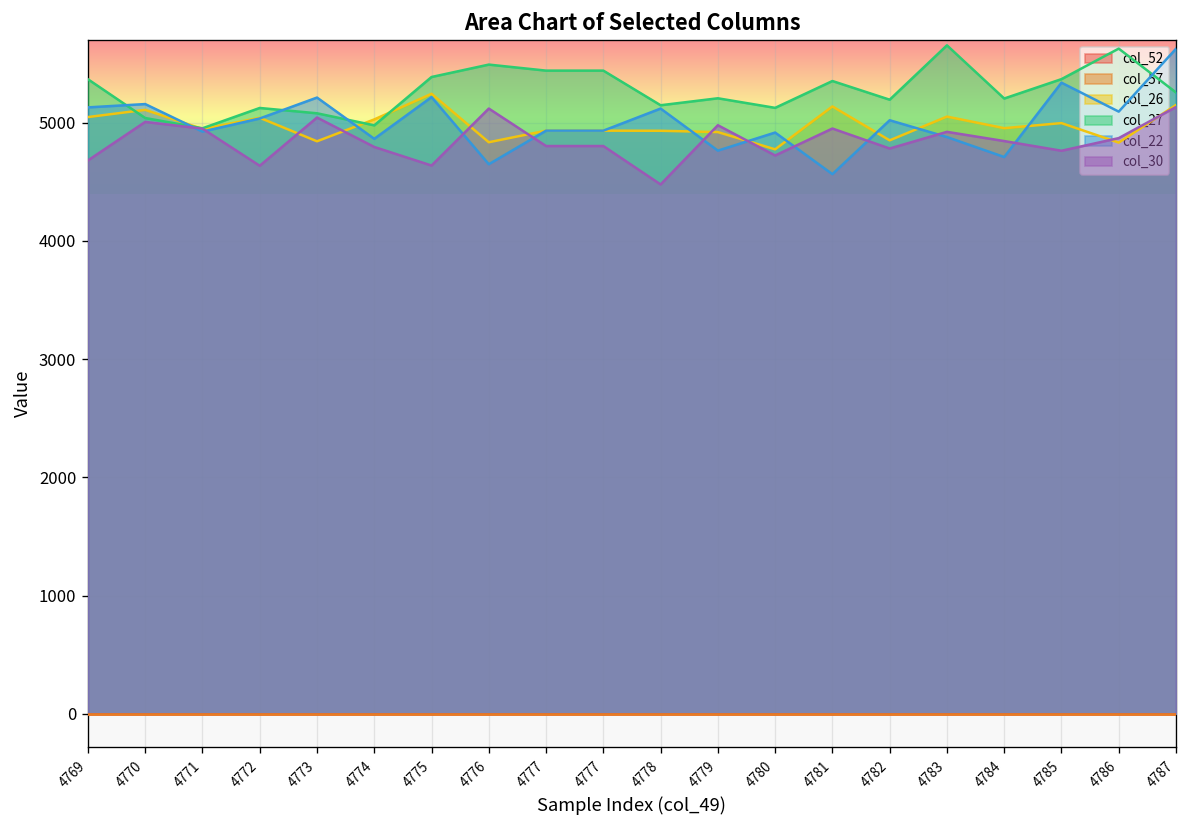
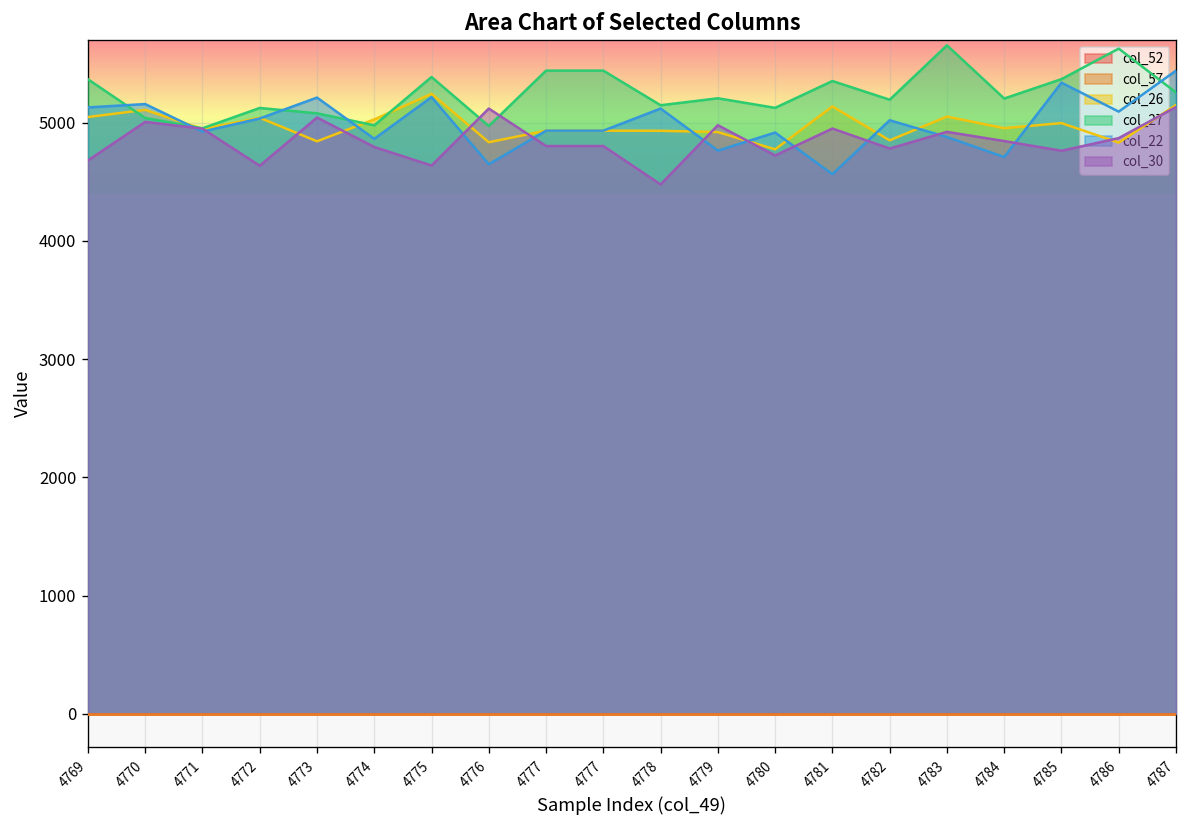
  {
    "col_27": {
      "4769": 5400,
      "4770": 5000,
      "4772": 5100,
      "4773": 5100,
      "4774": 5000,
      "4775": 5400,
-     "4776": 5500,
+     "4776": 5000,
      "4778": 5100,
      "4779": 5200,
      "4780": 5100,
      "4781": 5400,
      "4782": 5200,
      "4783": 5700,
      "4784": 5200,
      "4785": 5400,
      "4787": 5300
    },
    "col_22": {
      "4769": 5100,
      "4770": 5200,
      "4773": 5200,
      "4774": 4900,
      "4775": 5200,
      "4776": 4600,
      "4778": 5100,
      "4779": 4800,
      "4780": 4900,
      "4781": 4600,
      "4782": 5000,
      "4783": 4900,
      "4784": 4700,
      "4785": 5300,
-     "4787": 5600
+     "4787": 5400
    },
    "col_30": {
      "4769": 4700,
      "4770": 5000,
      "4772": 4600,
      "4773": 5000,
      "4774": 4800,
      "4775": 4600,
      "4776": 5100,
      "4778": 4500,
      "4779": 5000,
      "4780": 4700,
      "4781": 5000,
      "4782": 4800,
      "4783": 4900,
      "4784": 4800,
      "4785": 4800
    }
  }
